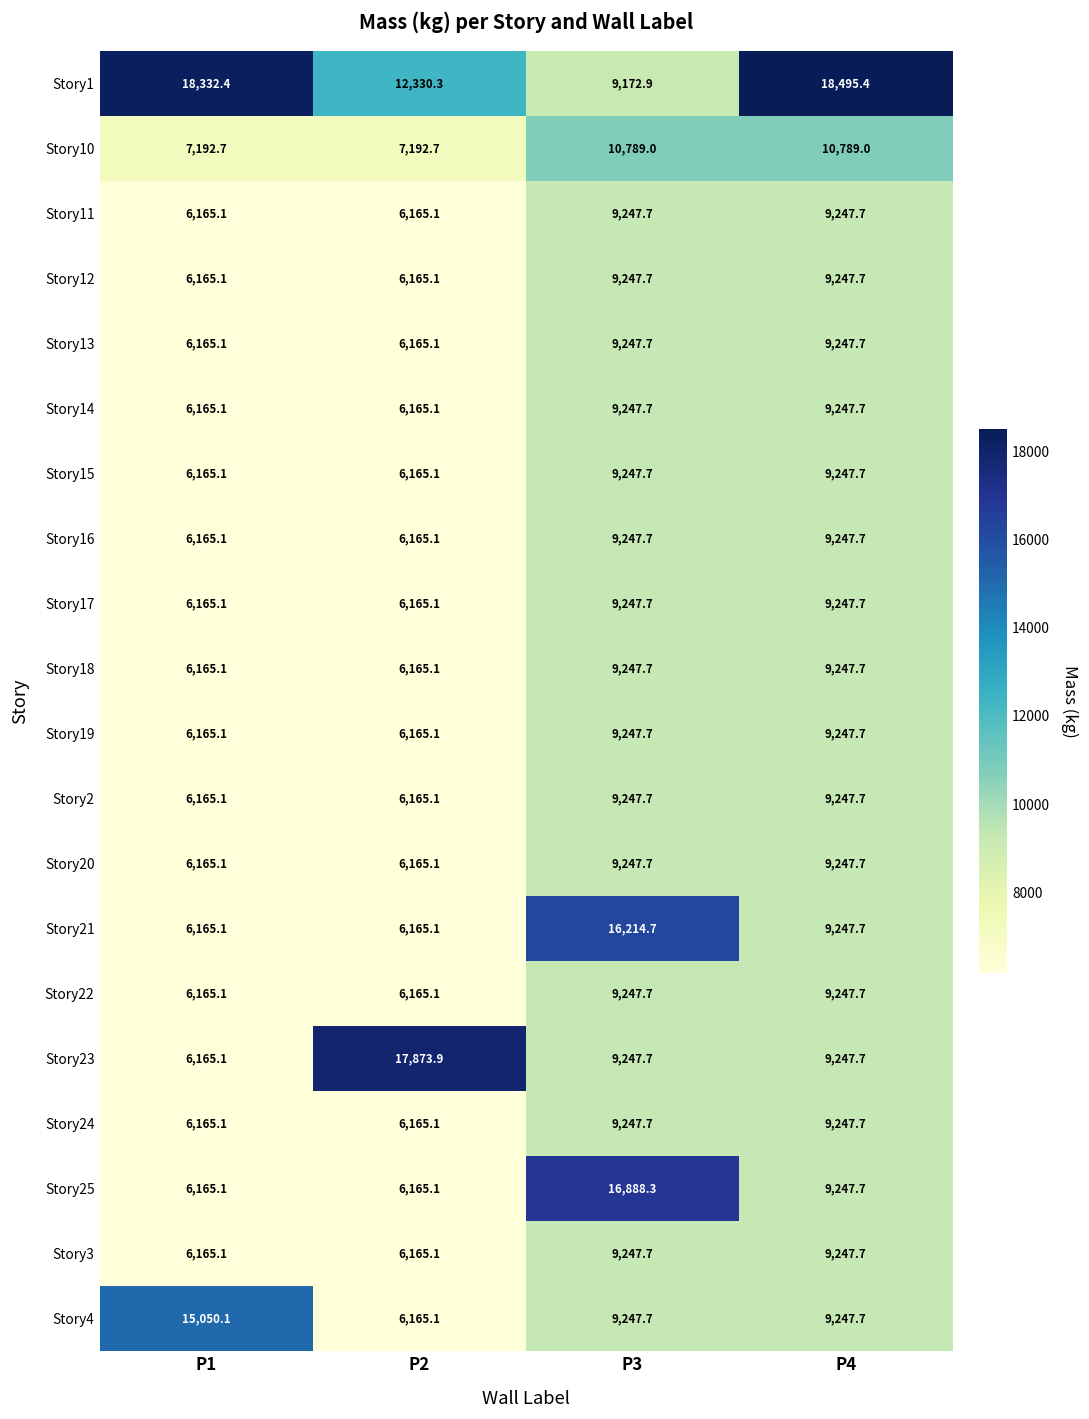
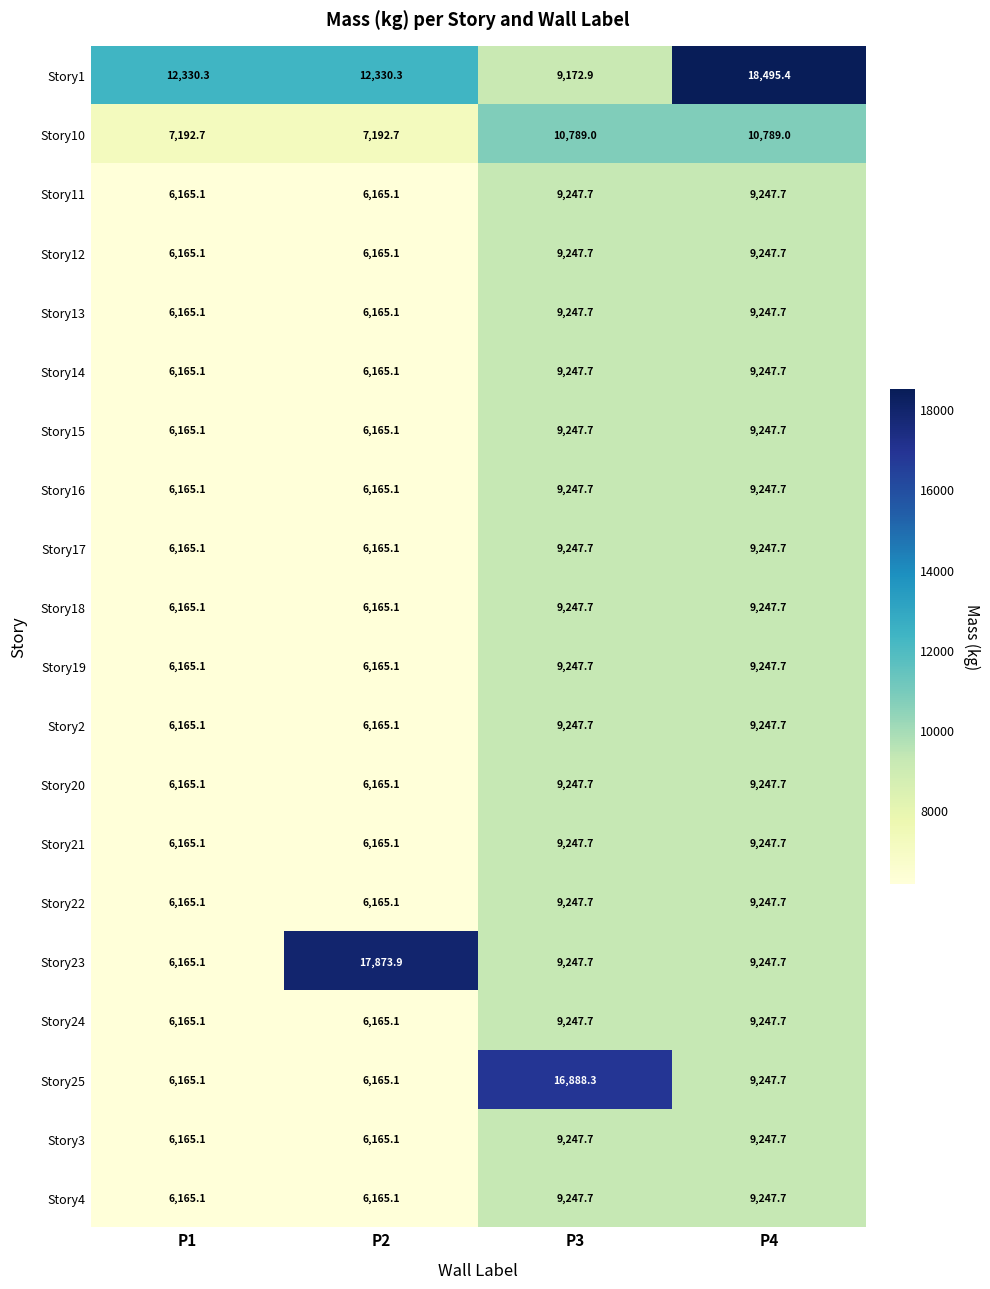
  {
    "Story1": {
-     "P1": "18,332.4",
+     "P1": "12,330.3",
      "P2": "12,330.3",
      "P3": "9,172.9",
      "P4": "18,495.4"
    },
    "Story10": {
      "P1": "7,192.7",
      "P2": "7,192.7",
      "P3": "10,789.0",
      "P4": "10,789.0"
    },
    "Story11": {
      "P1": "6,165.1",
      "P2": "6,165.1",
      "P3": "9,247.7",
      "P4": "9,247.7"
    },
    "Story12": {
      "P1": "6,165.1",
      "P2": "6,165.1",
      "P3": "9,247.7",
      "P4": "9,247.7"
    },
    "Story13": {
      "P1": "6,165.1",
      "P2": "6,165.1",
      "P3": "9,247.7",
      "P4": "9,247.7"
    },
    "Story14": {
      "P1": "6,165.1",
      "P2": "6,165.1",
      "P3": "9,247.7",
      "P4": "9,247.7"
    },
    "Story15": {
      "P1": "6,165.1",
      "P2": "6,165.1",
      "P3": "9,247.7",
      "P4": "9,247.7"
    },
    "Story16": {
      "P1": "6,165.1",
      "P2": "6,165.1",
      "P3": "9,247.7",
      "P4": "9,247.7"
    },
    "Story17": {
      "P1": "6,165.1",
      "P2": "6,165.1",
      "P3": "9,247.7",
      "P4": "9,247.7"
    },
    "Story18": {
      "P1": "6,165.1",
      "P2": "6,165.1",
      "P3": "9,247.7",
      "P4": "9,247.7"
    },
    "Story19": {
      "P1": "6,165.1",
      "P2": "6,165.1",
      "P3": "9,247.7",
      "P4": "9,247.7"
    },
    "Story2": {
      "P1": "6,165.1",
      "P2": "6,165.1",
      "P3": "9,247.7",
      "P4": "9,247.7"
    },
    "Story20": {
      "P1": "6,165.1",
      "P2": "6,165.1",
      "P3": "9,247.7",
      "P4": "9,247.7"
    },
    "Story21": {
      "P1": "6,165.1",
      "P2": "6,165.1",
-     "P3": "16,214.7",
+     "P3": "9,247.7",
      "P4": "9,247.7"
    },
    "Story22": {
      "P1": "6,165.1",
      "P2": "6,165.1",
      "P3": "9,247.7",
      "P4": "9,247.7"
    },
    "Story23": {
      "P1": "6,165.1",
      "P2": "17,873.9",
      "P3": "9,247.7",
      "P4": "9,247.7"
    },
    "Story24": {
      "P1": "6,165.1",
      "P2": "6,165.1",
      "P3": "9,247.7",
      "P4": "9,247.7"
    },
    "Story25": {
      "P1": "6,165.1",
      "P2": "6,165.1",
      "P3": "16,888.3",
      "P4": "9,247.7"
    },
    "Story3": {
      "P1": "6,165.1",
      "P2": "6,165.1",
      "P3": "9,247.7",
      "P4": "9,247.7"
    },
    "Story4": {
-     "P1": "15,050.1",
+     "P1": "6,165.1",
      "P2": "6,165.1",
      "P3": "9,247.7",
      "P4": "9,247.7"
    }
  }
